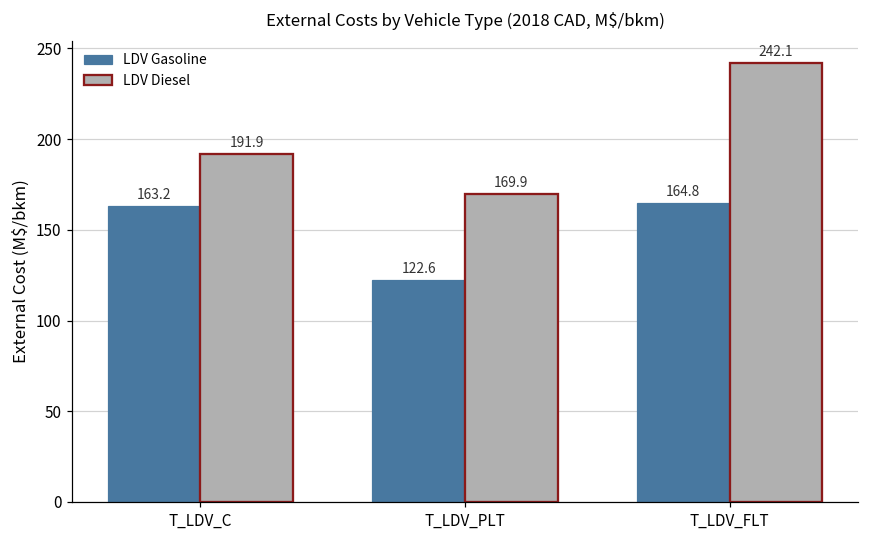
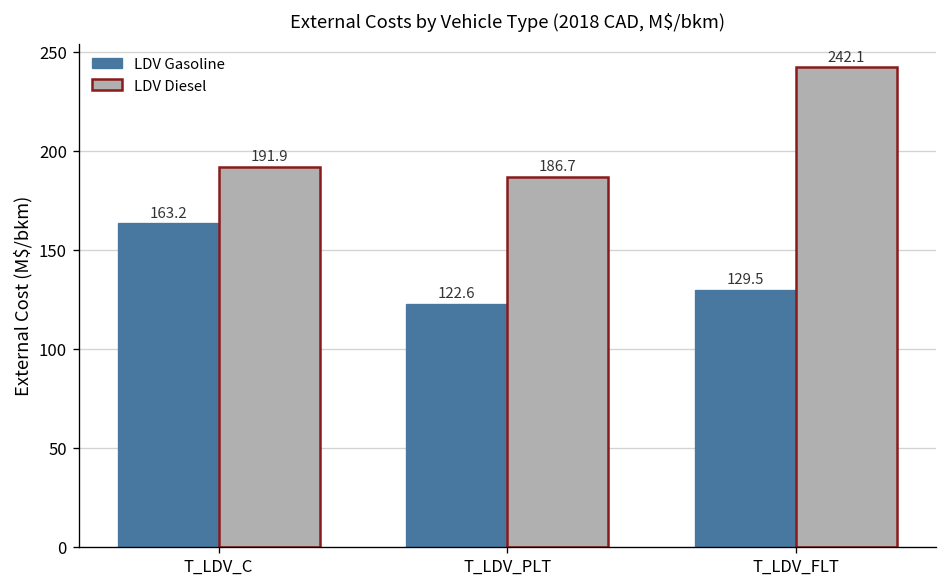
  {
    "LDV Gasoline": {
      "T_LDV_C": 163.2,
      "T_LDV_PLT": 122.6,
-     "T_LDV_FLT": 164.8
+     "T_LDV_FLT": 129.5
    },
    "LDV Diesel": {
      "T_LDV_C": 191.9,
-     "T_LDV_PLT": 169.9,
+     "T_LDV_PLT": 186.7,
      "T_LDV_FLT": 242.1
    }
  }
